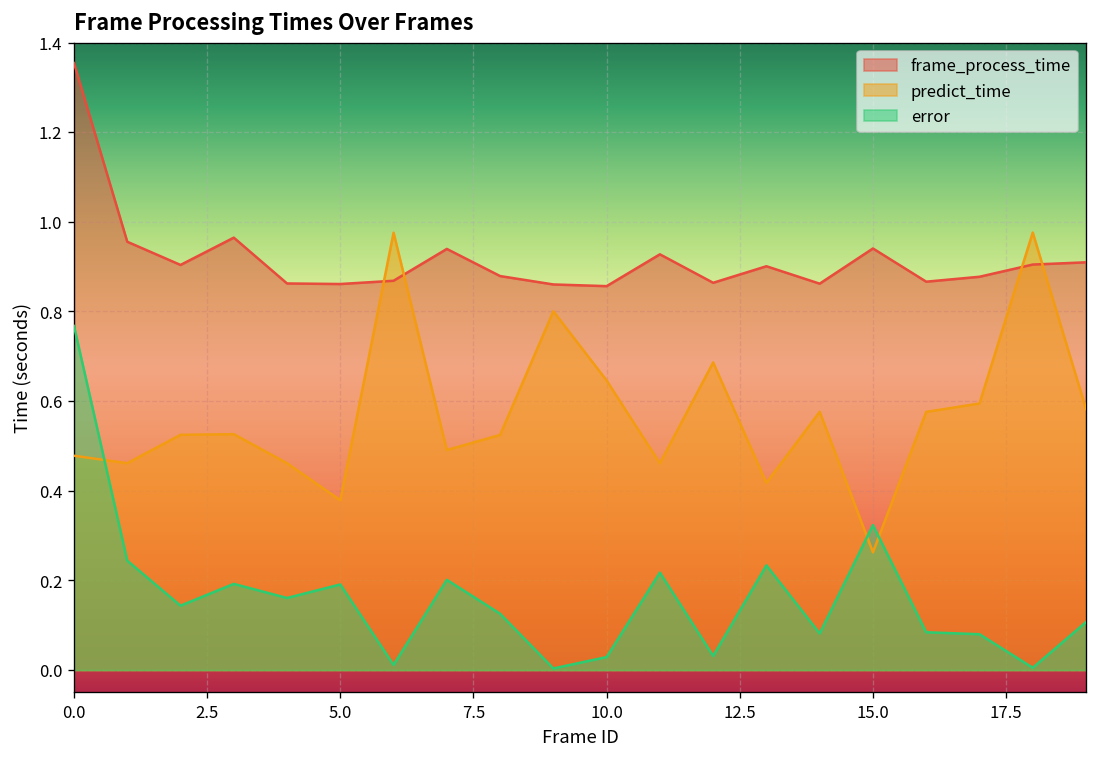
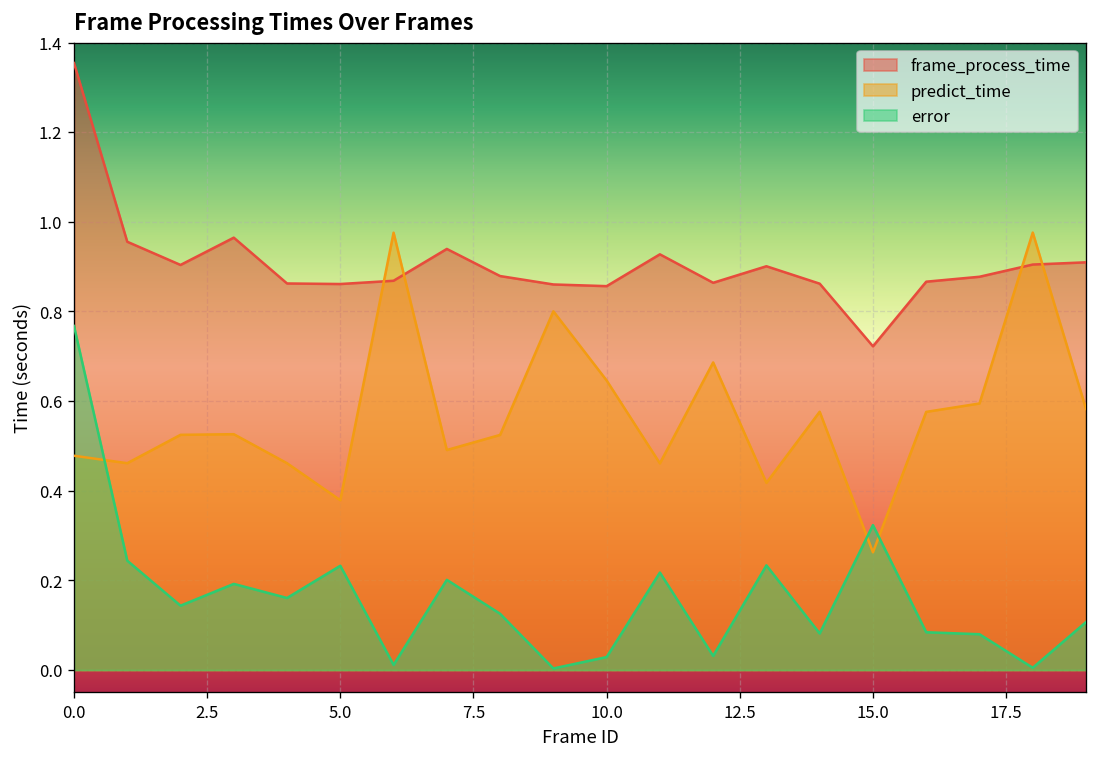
  {
    "frame_process_time": {
      "0.0": 1.35,
      "5.0": 0.86,
      "10.0": 0.86,
-     "15.0": 0.94
+     "15.0": 0.72
    },
    "predict_time": {
      "0.0": 0.48,
      "5.0": 0.38,
      "10.0": 0.65,
      "15.0": 0.26
    },
    "error": {
      "0.0": 0.77,
-     "5.0": 0.19,
+     "5.0": 0.23,
      "10.0": 0.03,
      "15.0": 0.32
    }
  }
